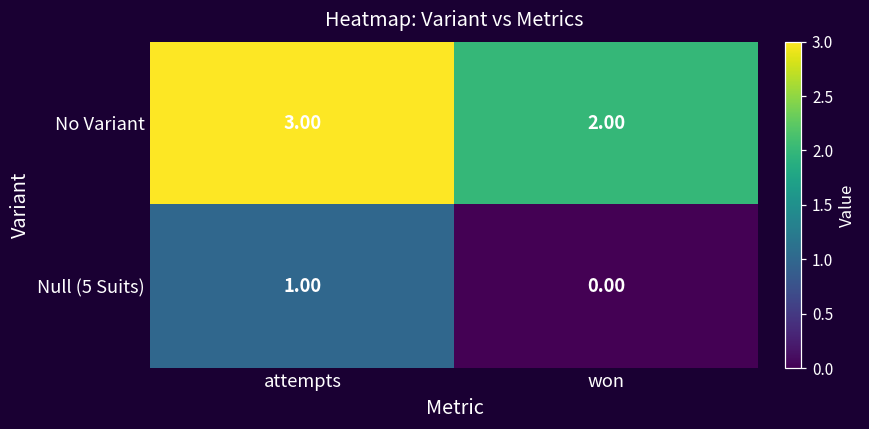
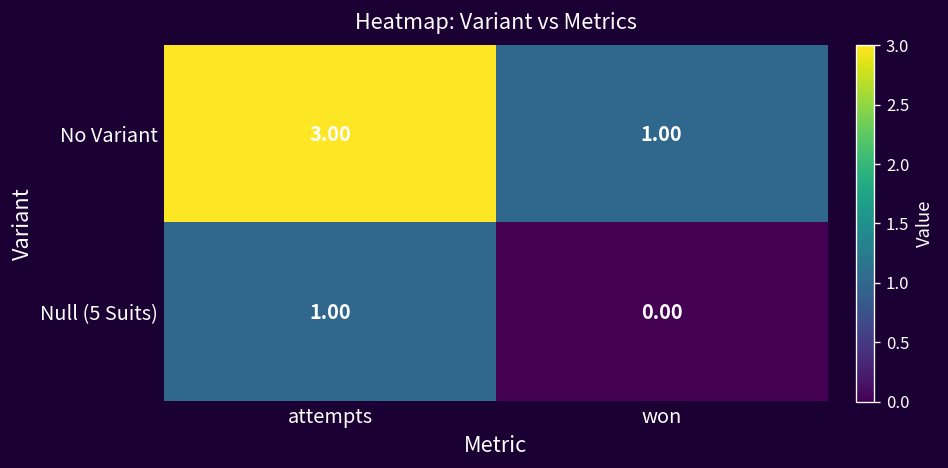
  {
    "No Variant": {
      "attempts": 3.00,
-     "won": 2.00
+     "won": 1.00
    },
    "Null (5 Suits)": {
      "attempts": 1.00,
      "won": 0.00
    }
  }
